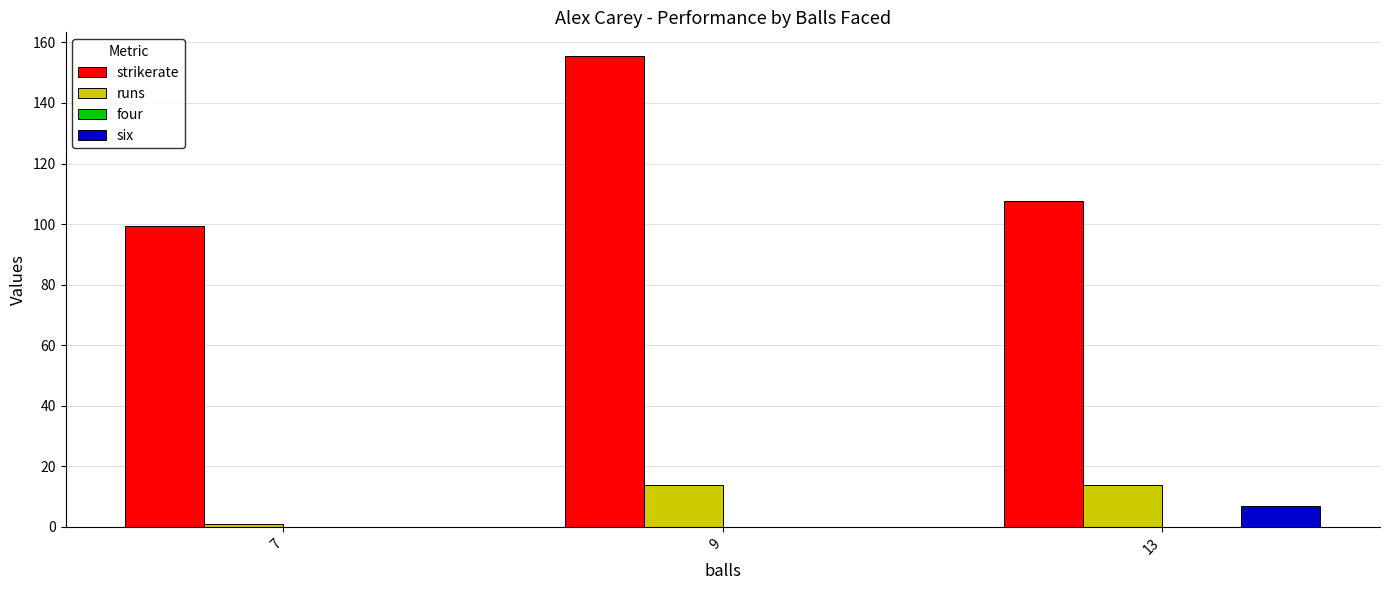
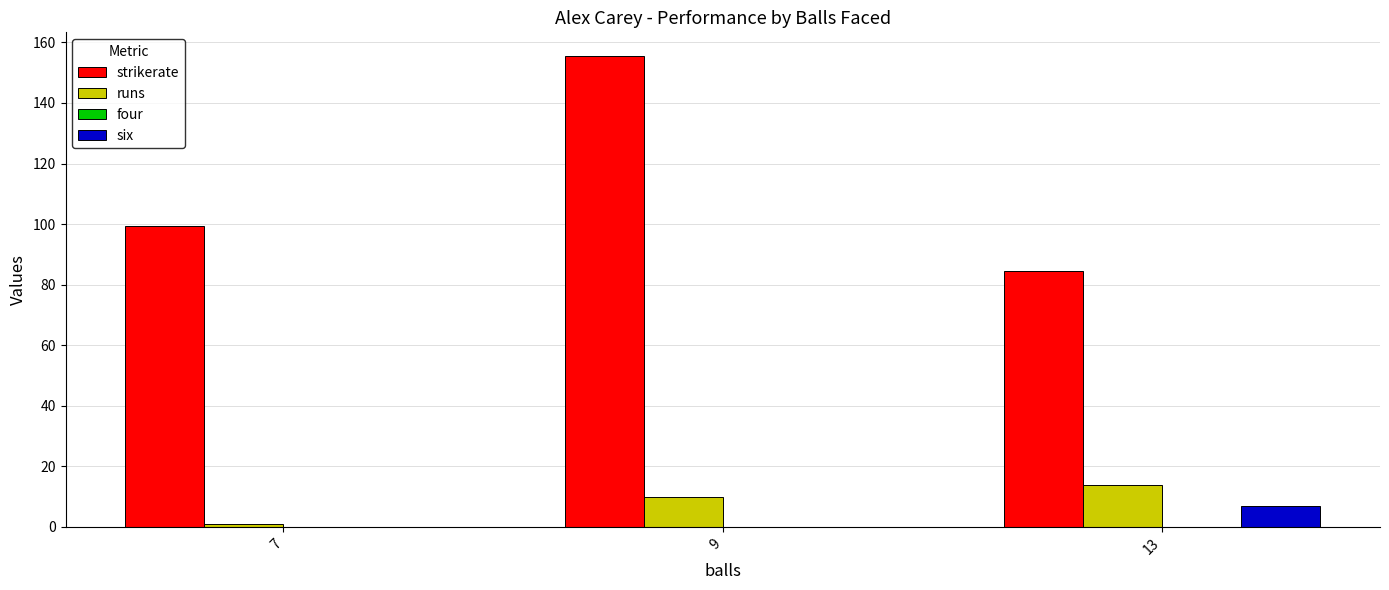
  {
    "strikerate": {
      "7": 99,
      "9": 156,
-     "13": 108
+     "13": 85
    },
    "runs": {
      "7": 1,
-     "9": 14,
+     "9": 10,
      "13": 14
    },
    "four": {
      "7": 0,
      "9": 0,
      "13": 0
    },
    "six": {
      "7": 0,
      "9": 0,
      "13": 7
    }
  }
